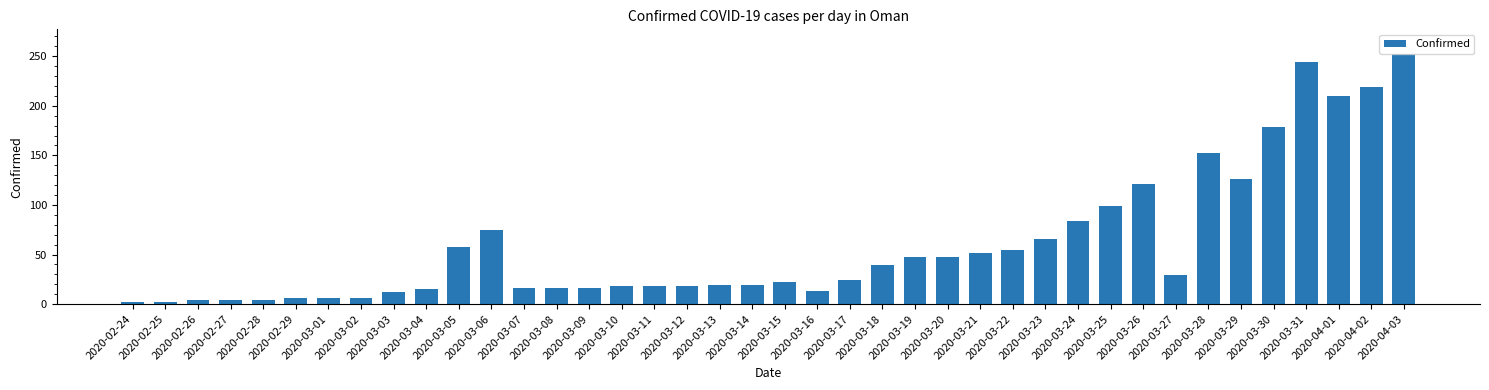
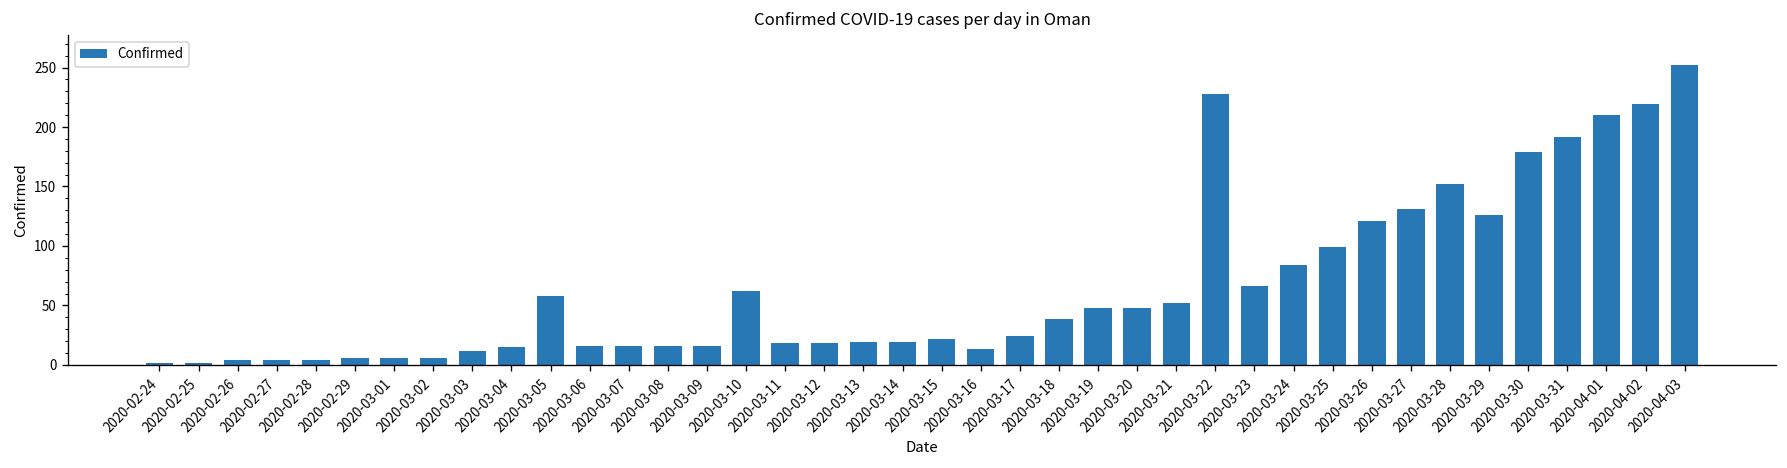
  {
    "2020-02-26": 0,
    "2020-02-27": 0,
    "2020-02-28": 0,
    "2020-02-29": 10,
    "2020-03-01": 10,
    "2020-03-02": 10,
    "2020-03-03": 10,
    "2020-03-04": 20,
    "2020-03-05": 60,
-   "2020-03-06": 80,
+   "2020-03-06": 20,
    "2020-03-07": 20,
    "2020-03-08": 20,
    "2020-03-09": 20,
-   "2020-03-10": 20,
+   "2020-03-10": 60,
    "2020-03-11": 20,
    "2020-03-12": 20,
    "2020-03-13": 20,
    "2020-03-14": 20,
    "2020-03-15": 20,
    "2020-03-16": 10,
    "2020-03-17": 20,
    "2020-03-18": 40,
    "2020-03-19": 50,
    "2020-03-20": 50,
    "2020-03-21": 50,
-   "2020-03-22": 60,
+   "2020-03-22": 230,
    "2020-03-23": 70,
    "2020-03-24": 80,
    "2020-03-25": 100,
    "2020-03-26": 120,
-   "2020-03-27": 30,
+   "2020-03-27": 130,
    "2020-03-28": 150,
    "2020-03-29": 130,
    "2020-03-30": 180,
-   "2020-03-31": 240,
+   "2020-03-31": 190,
    "2020-04-01": 210,
    "2020-04-02": 220,
    "2020-04-03": 250
  }
